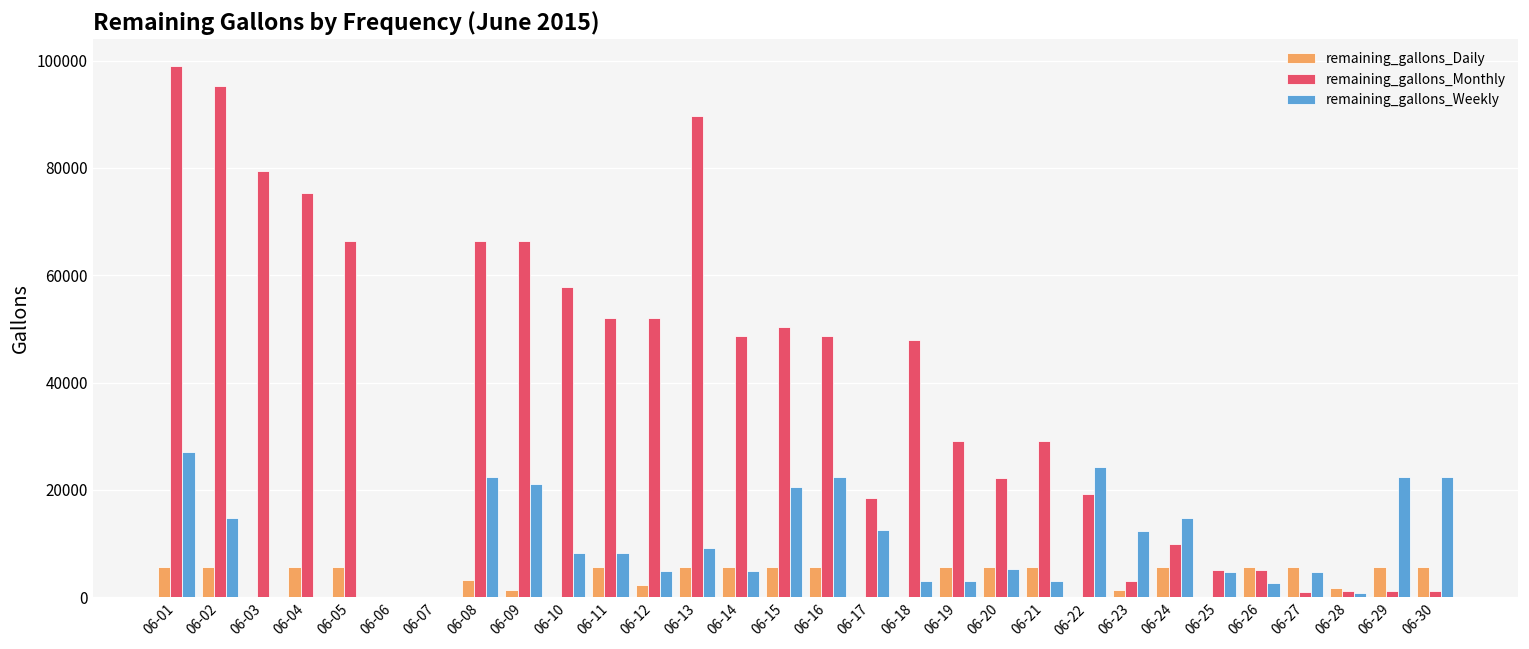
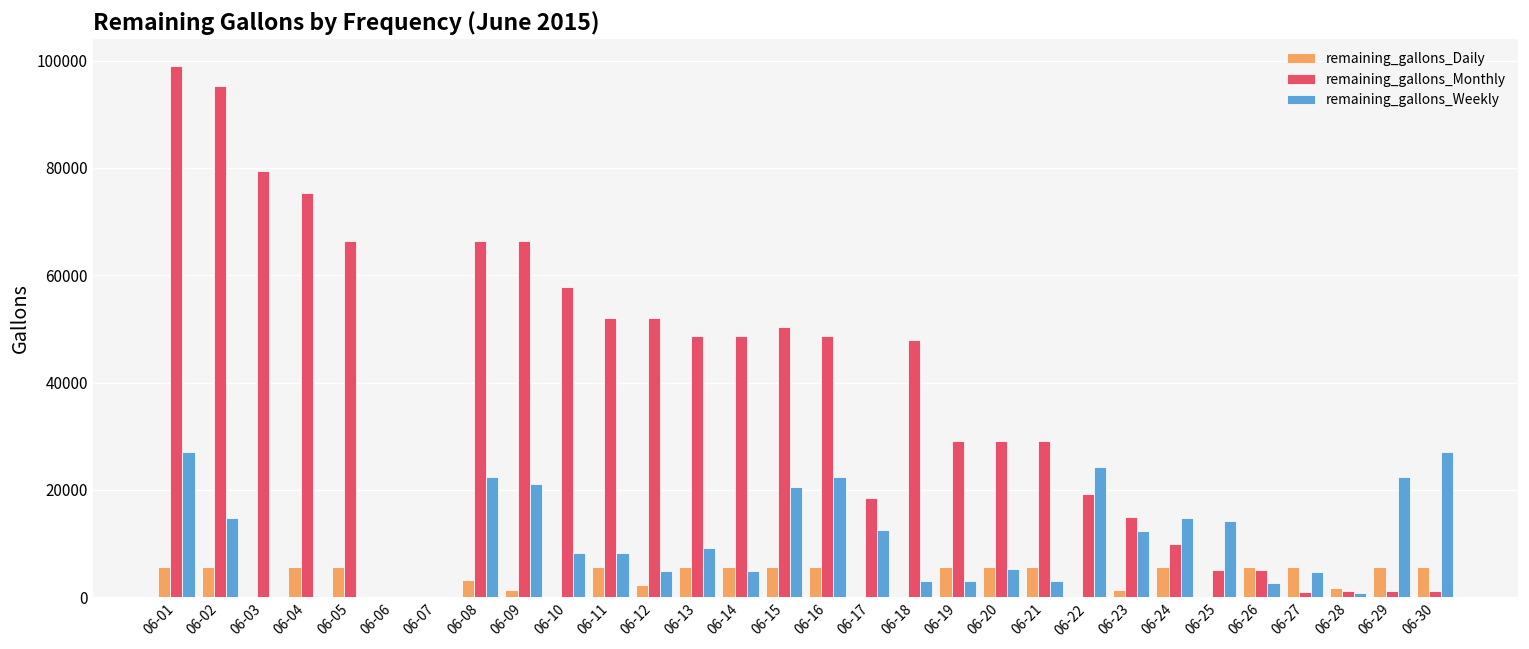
  {
    "remaining_gallons_Daily": {
      "06-01": 6000,
      "06-02": 6000,
      "06-03": 0,
      "06-04": 6000,
      "06-05": 6000,
      "06-06": 0,
      "06-07": 0,
      "06-08": 3000,
      "06-09": 1000,
      "06-10": 0,
      "06-11": 6000,
      "06-12": 2000,
      "06-13": 6000,
      "06-14": 6000,
      "06-15": 6000,
      "06-16": 6000,
      "06-17": 0,
      "06-18": 0,
      "06-19": 6000,
      "06-20": 6000,
      "06-21": 6000,
      "06-22": 0,
      "06-23": 1000,
      "06-24": 6000,
      "06-25": 0,
      "06-26": 6000,
      "06-27": 6000,
      "06-28": 2000,
      "06-29": 6000,
      "06-30": 6000
    },
    "remaining_gallons_Monthly": {
      "06-01": 99000,
      "06-02": 95000,
      "06-03": 80000,
      "06-04": 75000,
      "06-05": 66000,
      "06-06": 0,
      "06-07": 0,
      "06-08": 66000,
      "06-09": 66000,
      "06-10": 58000,
      "06-11": 52000,
      "06-12": 52000,
-     "06-13": 90000,
+     "06-13": 49000,
      "06-14": 49000,
      "06-15": 50000,
      "06-16": 49000,
      "06-17": 19000,
      "06-18": 48000,
      "06-19": 29000,
-     "06-20": 22000,
+     "06-20": 29000,
      "06-21": 29000,
      "06-22": 19000,
-     "06-23": 3000,
+     "06-23": 15000,
      "06-24": 10000,
      "06-25": 5000,
      "06-26": 5000,
      "06-27": 1000,
      "06-28": 1000,
      "06-29": 1000,
      "06-30": 1000
    },
    "remaining_gallons_Weekly": {
      "06-01": 27000,
      "06-02": 15000,
      "06-03": 0,
      "06-04": 0,
      "06-05": 0,
      "06-06": 0,
      "06-07": 0,
      "06-08": 23000,
      "06-09": 21000,
      "06-10": 8000,
      "06-11": 8000,
      "06-12": 5000,
      "06-13": 9000,
      "06-14": 5000,
      "06-15": 21000,
      "06-16": 23000,
      "06-17": 12000,
      "06-18": 3000,
      "06-19": 3000,
      "06-20": 5000,
      "06-21": 3000,
      "06-22": 24000,
      "06-23": 12000,
      "06-24": 15000,
-     "06-25": 5000,
+     "06-25": 14000,
      "06-26": 3000,
      "06-27": 5000,
      "06-28": 1000,
      "06-29": 23000,
-     "06-30": 23000
+     "06-30": 27000
    }
  }
